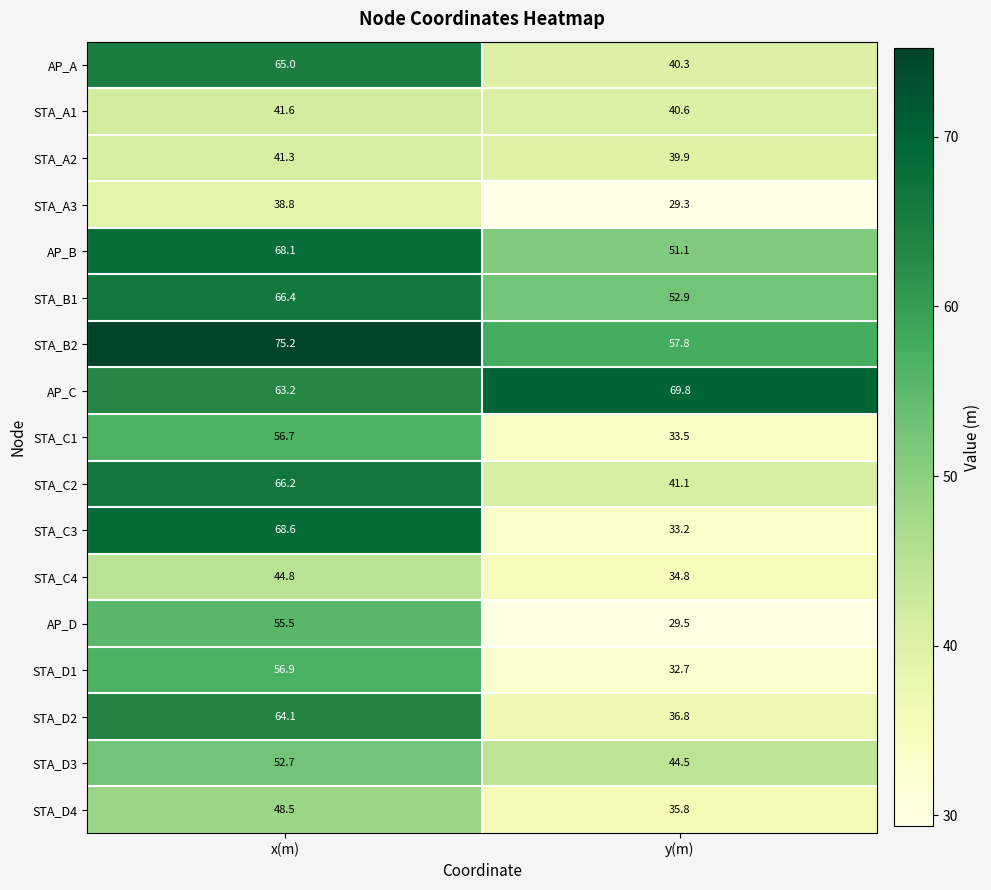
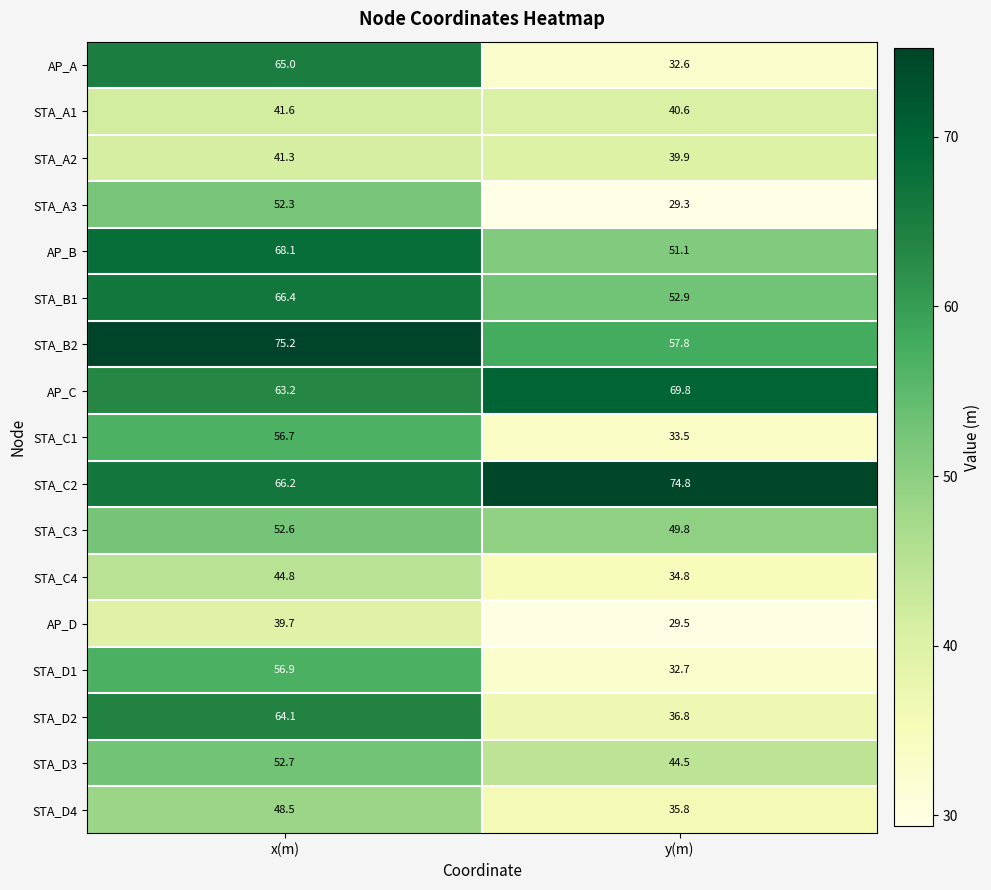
  {
    "AP_A": {
      "x(m)": 65.0,
-     "y(m)": 40.3
+     "y(m)": 32.6
    },
    "STA_A1": {
      "x(m)": 41.6,
      "y(m)": 40.6
    },
    "STA_A2": {
      "x(m)": 41.3,
      "y(m)": 39.9
    },
    "STA_A3": {
-     "x(m)": 38.8,
+     "x(m)": 52.3,
      "y(m)": 29.3
    },
    "AP_B": {
      "x(m)": 68.1,
      "y(m)": 51.1
    },
    "STA_B1": {
      "x(m)": 66.4,
      "y(m)": 52.9
    },
    "STA_B2": {
      "x(m)": 75.2,
      "y(m)": 57.8
    },
    "AP_C": {
      "x(m)": 63.2,
      "y(m)": 69.8
    },
    "STA_C1": {
      "x(m)": 56.7,
      "y(m)": 33.5
    },
    "STA_C2": {
      "x(m)": 66.2,
-     "y(m)": 41.1
+     "y(m)": 74.8
    },
    "STA_C3": {
-     "x(m)": 68.6,
-     "y(m)": 33.2
+     "x(m)": 52.6,
+     "y(m)": 49.8
    },
    "STA_C4": {
      "x(m)": 44.8,
      "y(m)": 34.8
    },
    "AP_D": {
-     "x(m)": 55.5,
+     "x(m)": 39.7,
      "y(m)": 29.5
    },
    "STA_D1": {
      "x(m)": 56.9,
      "y(m)": 32.7
    },
    "STA_D2": {
      "x(m)": 64.1,
      "y(m)": 36.8
    },
    "STA_D3": {
      "x(m)": 52.7,
      "y(m)": 44.5
    },
    "STA_D4": {
      "x(m)": 48.5,
      "y(m)": 35.8
    }
  }
